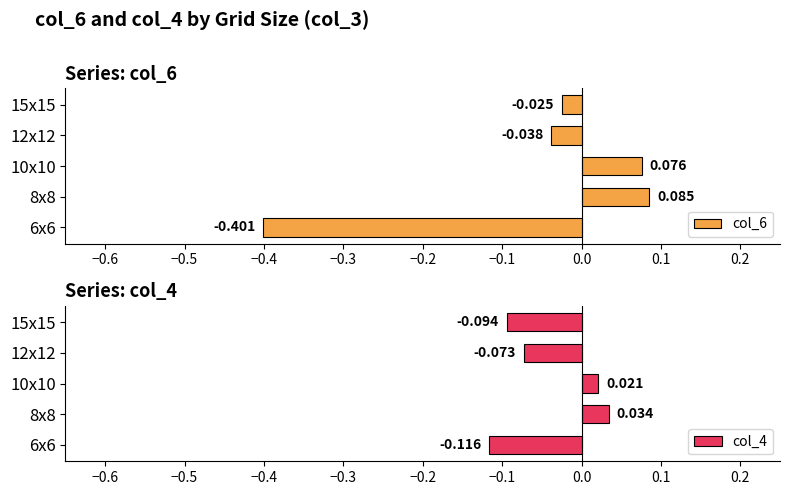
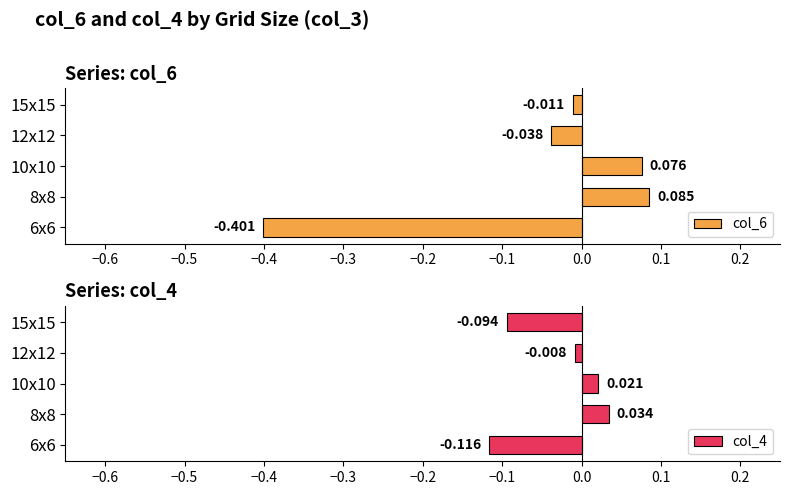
  {
    "Series: col_6": {
-     "15x15": -0.025,
+     "15x15": -0.011,
      "12x12": -0.038,
      "10x10": 0.076,
      "8x8": 0.085,
      "6x6": -0.401
    },
    "Series: col_4": {
      "15x15": -0.094,
-     "12x12": -0.073,
+     "12x12": -0.008,
      "10x10": 0.021,
      "8x8": 0.034,
      "6x6": -0.116
    }
  }
